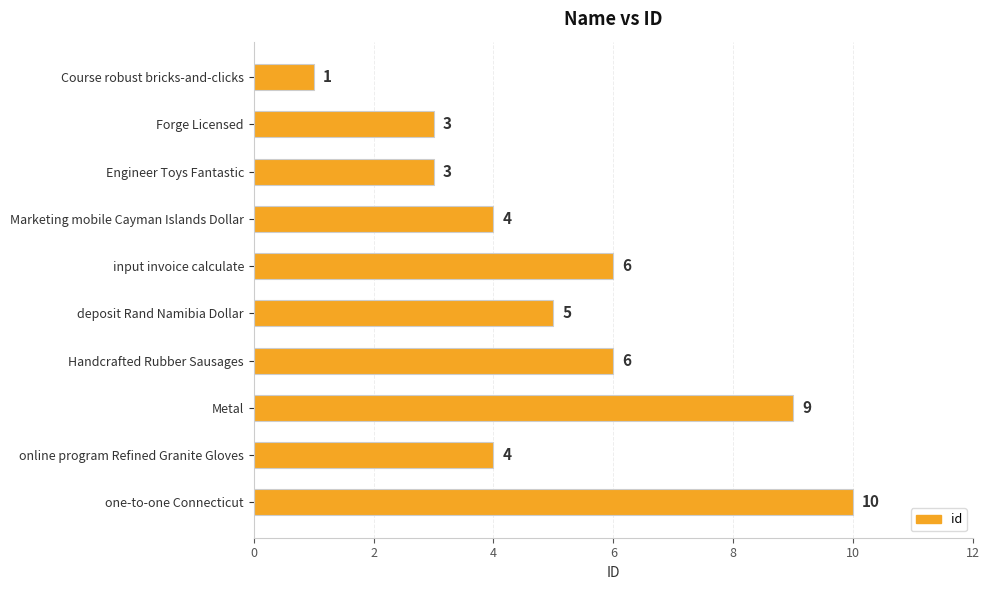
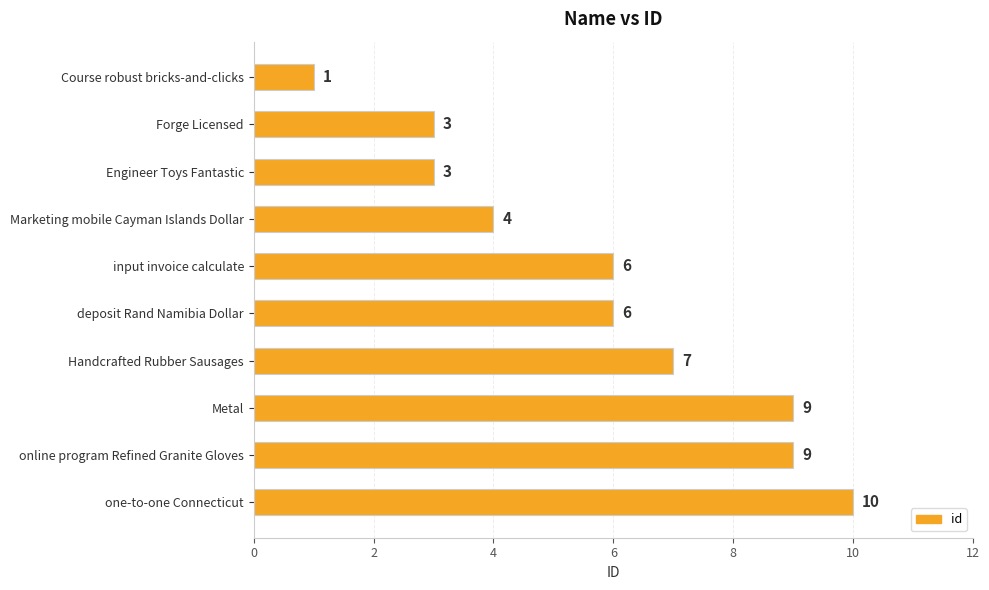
  {
    "Course robust bricks-and-clicks": 1,
    "Forge Licensed": 3,
    "Engineer Toys Fantastic": 3,
    "Marketing mobile Cayman Islands Dollar": 4,
    "input invoice calculate": 6,
-   "deposit Rand Namibia Dollar": 5,
-   "Handcrafted Rubber Sausages": 6,
+   "deposit Rand Namibia Dollar": 6,
+   "Handcrafted Rubber Sausages": 7,
    "Metal": 9,
-   "online program Refined Granite Gloves": 4,
+   "online program Refined Granite Gloves": 9,
    "one-to-one Connecticut": 10
  }
